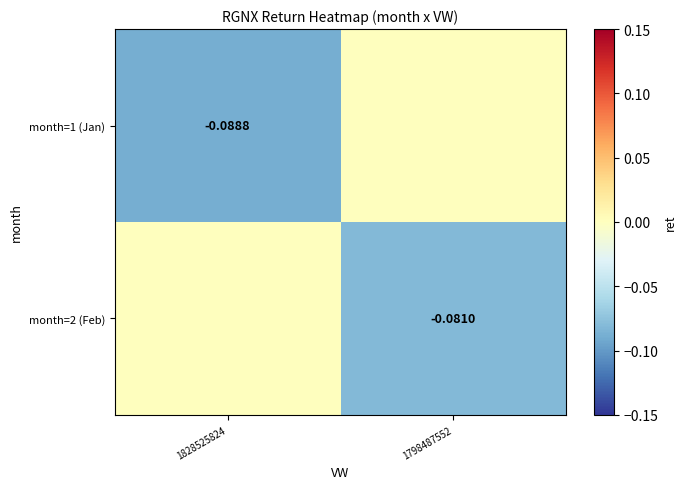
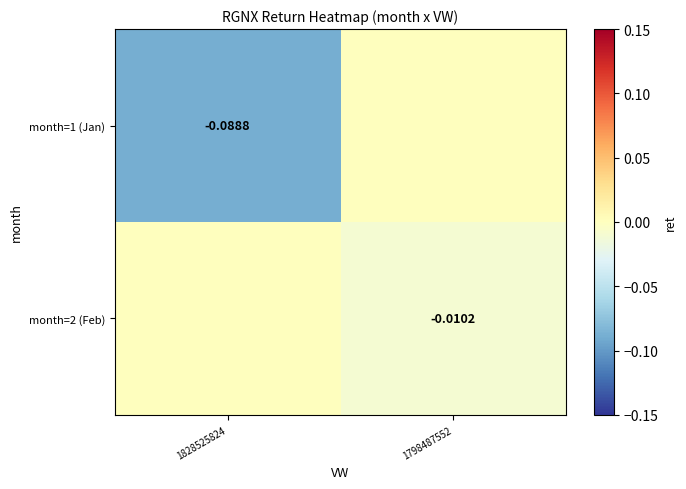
  {
    "month=1 (Jan)": {
      "1828525824": -0.0888
    },
    "month=2 (Feb)": {
-     "1798487552": -0.0810
+     "1798487552": -0.0102
    }
  }
